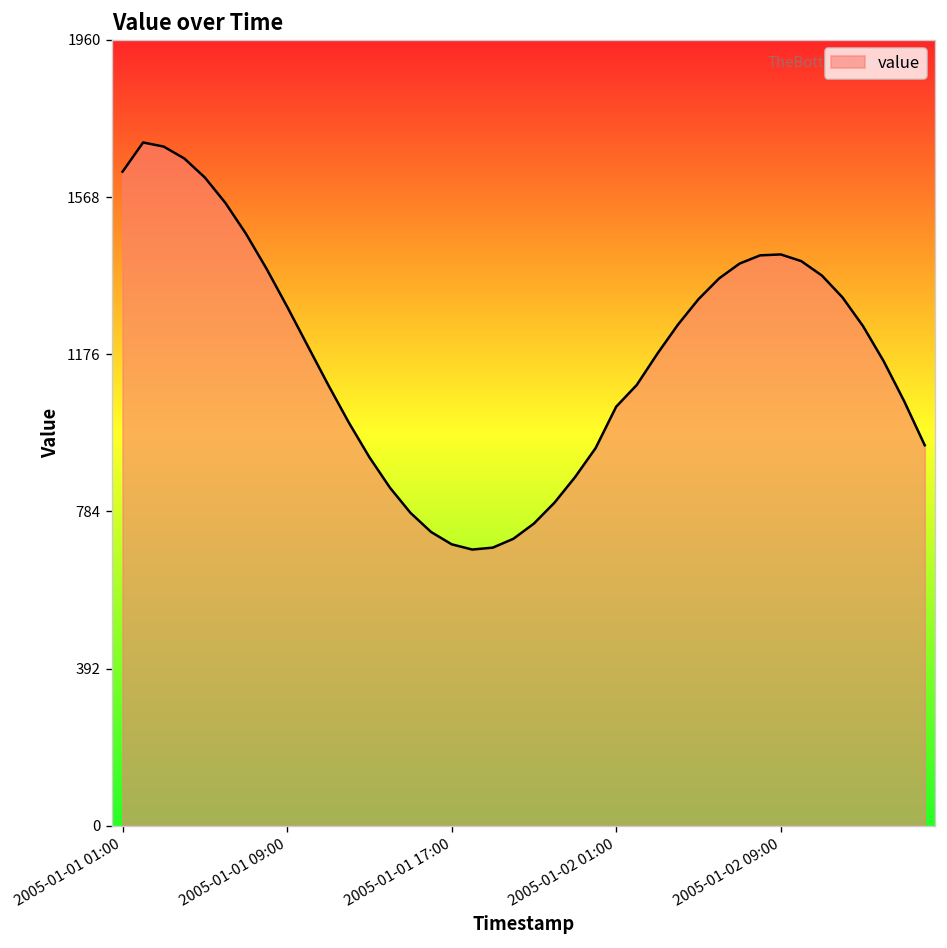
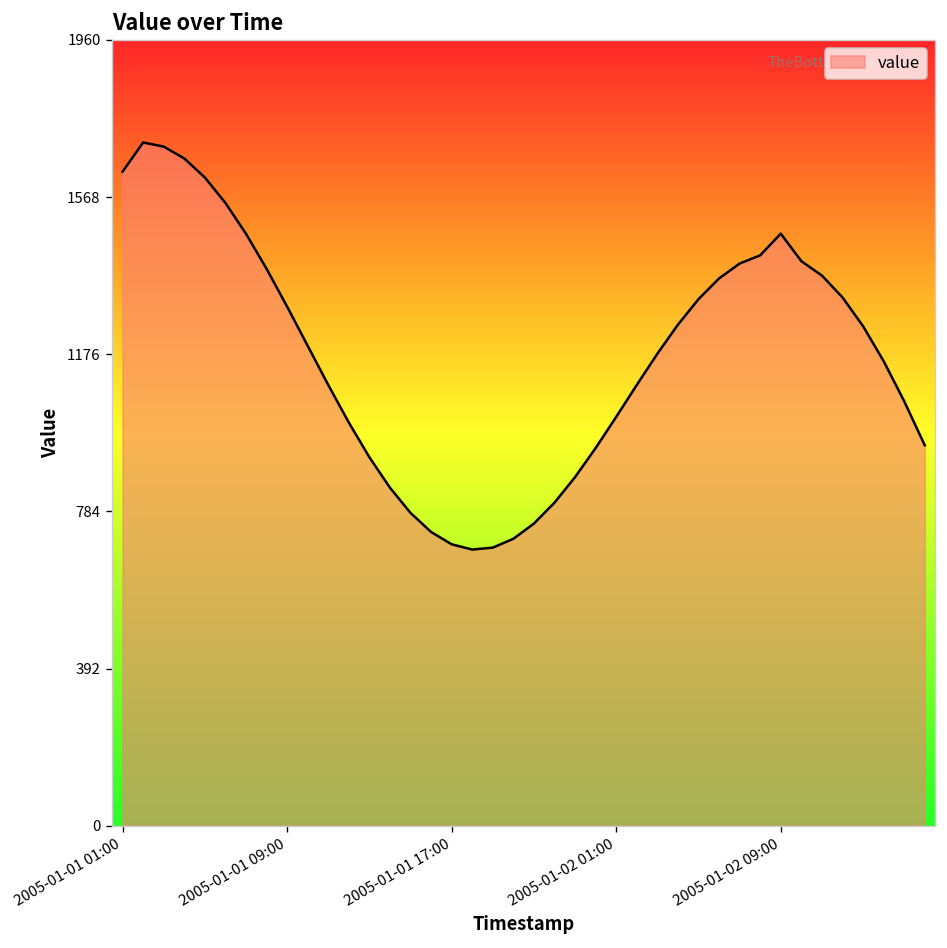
  {
    "2005-01-01 01:00": 1630,
    "2005-01-01 09:00": 1300,
    "2005-01-01 17:00": 700,
-   "2005-01-02 01:00": 1050,
-   "2005-01-02 09:00": 1430
+   "2005-01-02 01:00": 1020,
+   "2005-01-02 09:00": 1480
  }
